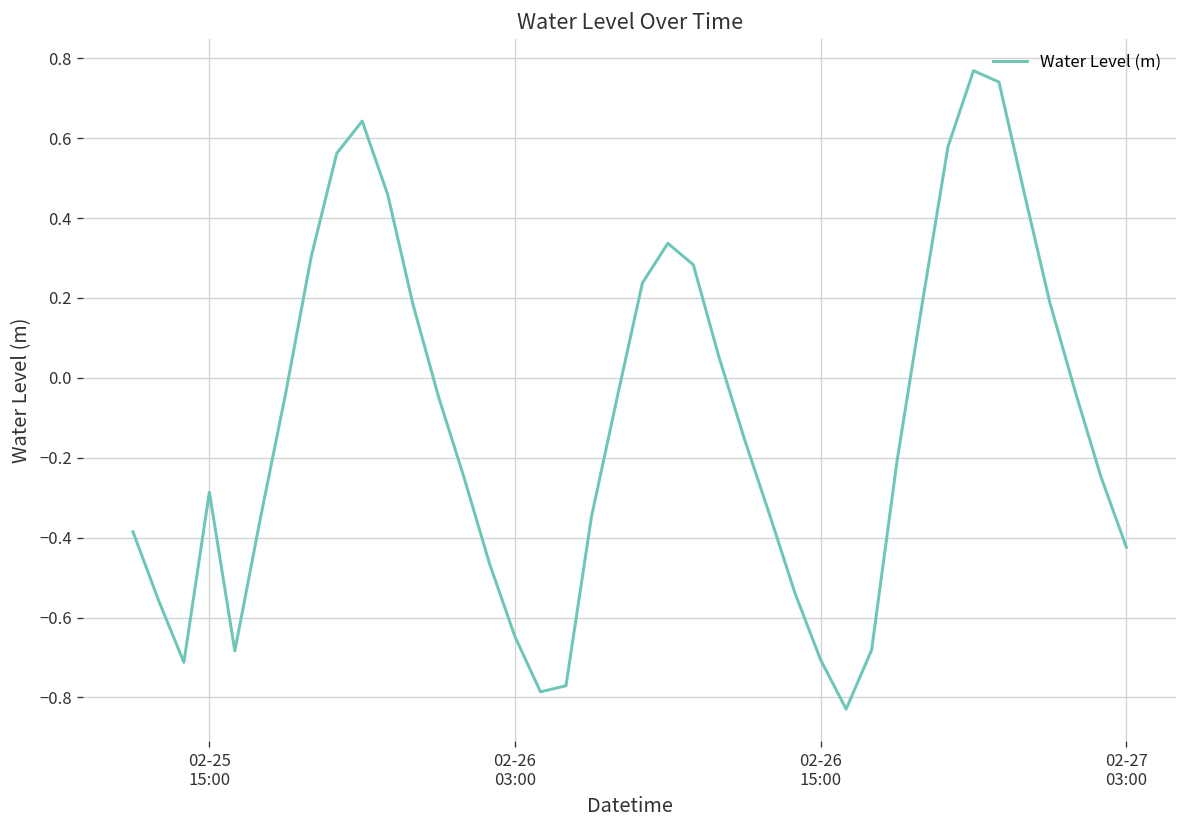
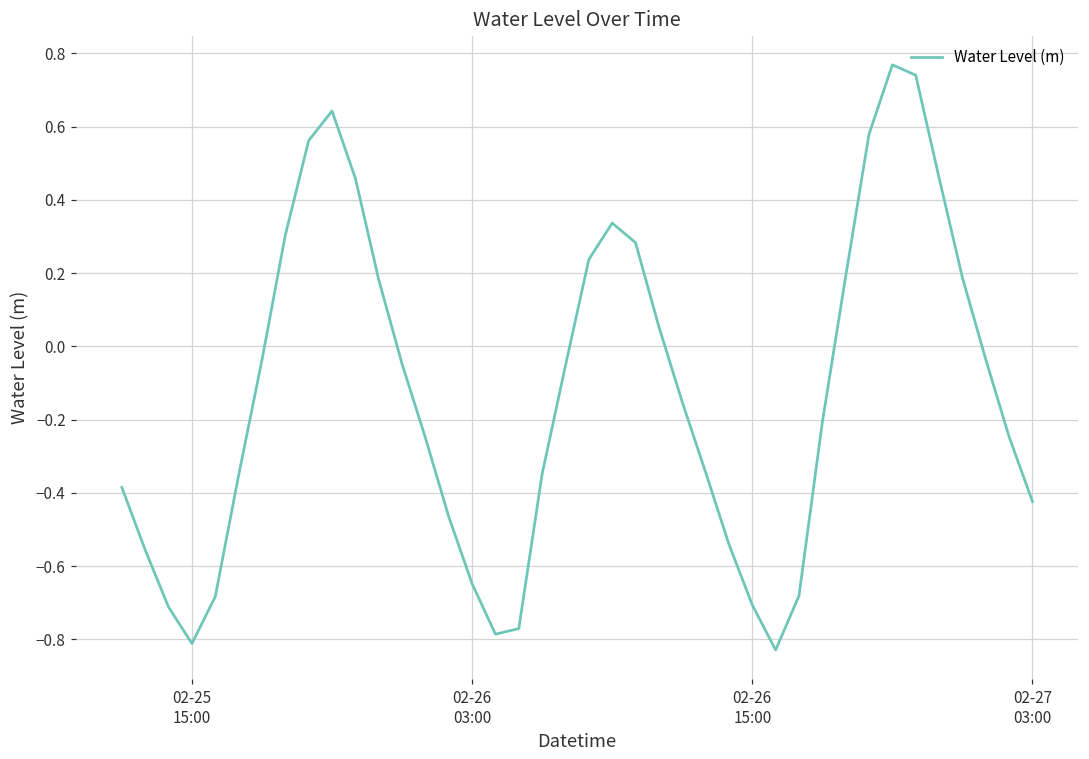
  {
-   "02-25 15:00": -0.29,
+   "02-25 15:00": -0.81,
    "02-26 03:00": -0.65,
    "02-26 15:00": -0.71,
    "02-27 03:00": -0.42
  }
